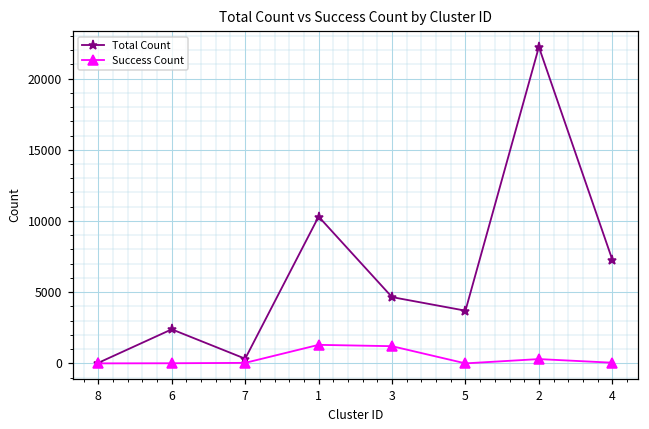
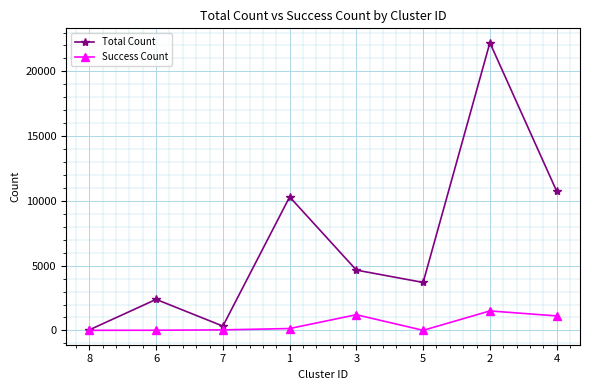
  {
    "Total Count": {
      "6": 2400,
      "7": 300,
      "1": 10300,
      "3": 4700,
      "5": 3700,
      "2": 22200,
-     "4": 7300
+     "4": 10800
    },
    "Success Count": {
      "6": 0,
      "7": 0,
-     "1": 1300,
+     "1": 100,
      "3": 1200,
      "5": 0,
-     "2": 300,
-     "4": 100
+     "2": 1500,
+     "4": 1100
    }
  }
